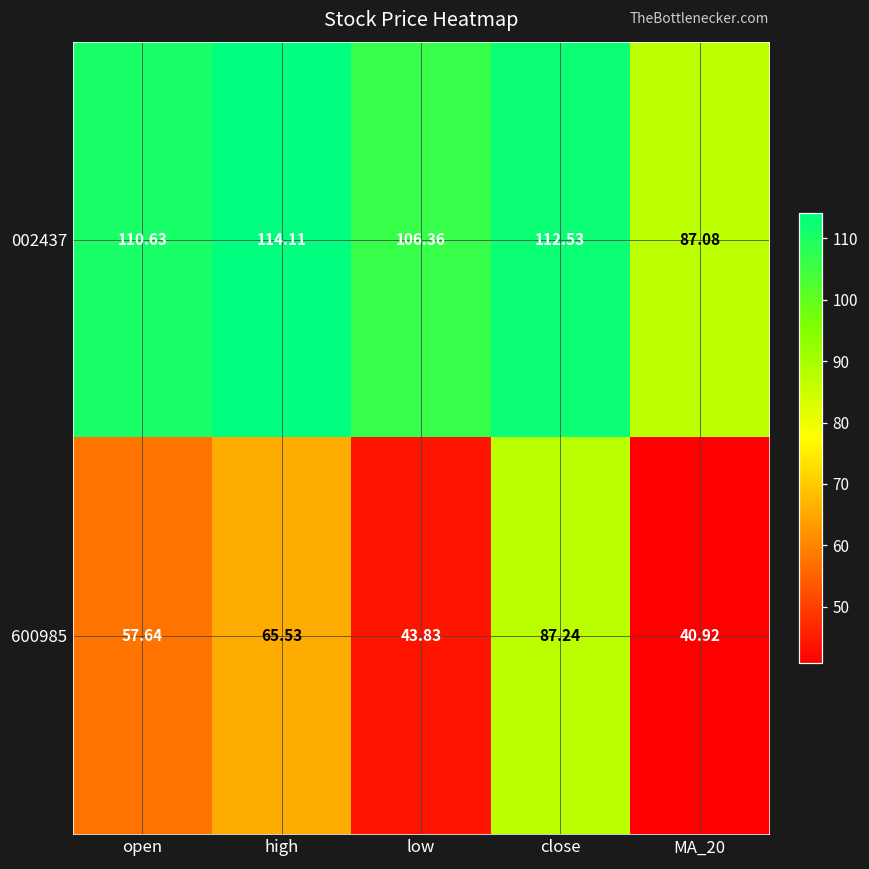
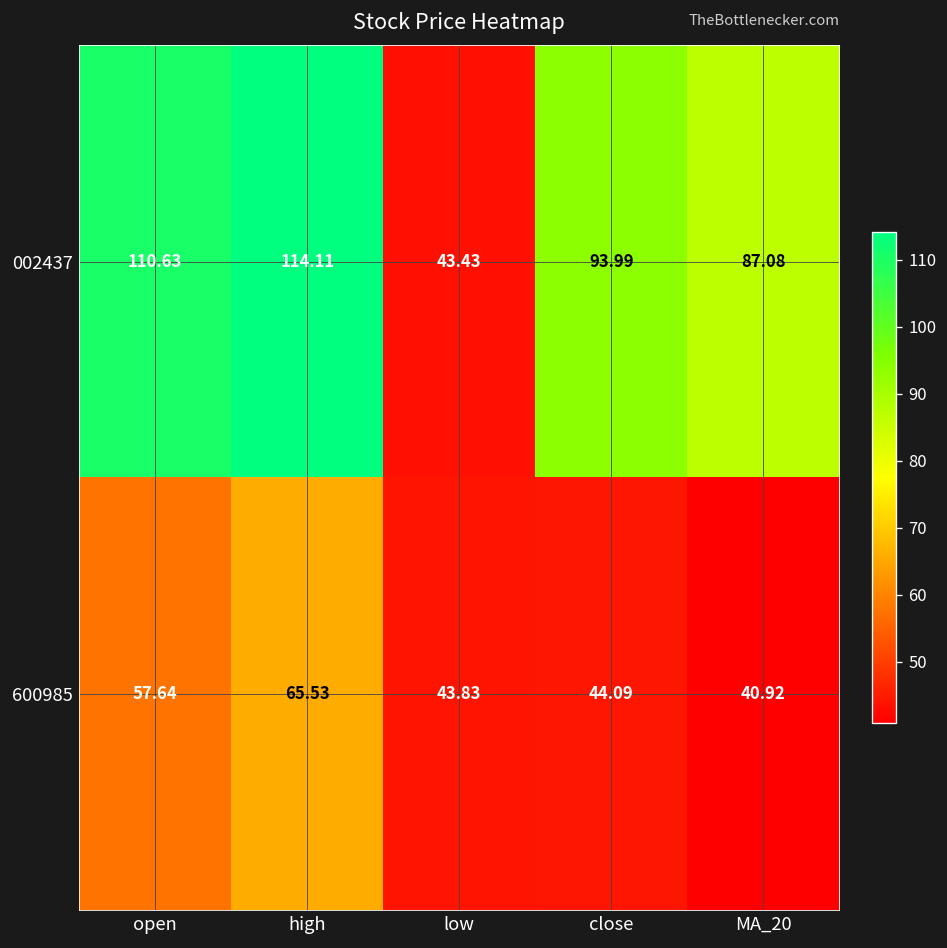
  {
    "002437": {
      "open": 110.63,
      "high": 114.11,
-     "low": 106.36,
-     "close": 112.53,
+     "low": 43.43,
+     "close": 93.99,
      "MA_20": 87.08
    },
    "600985": {
      "open": 57.64,
      "high": 65.53,
      "low": 43.83,
-     "close": 87.24,
+     "close": 44.09,
      "MA_20": 40.92
    }
  }
